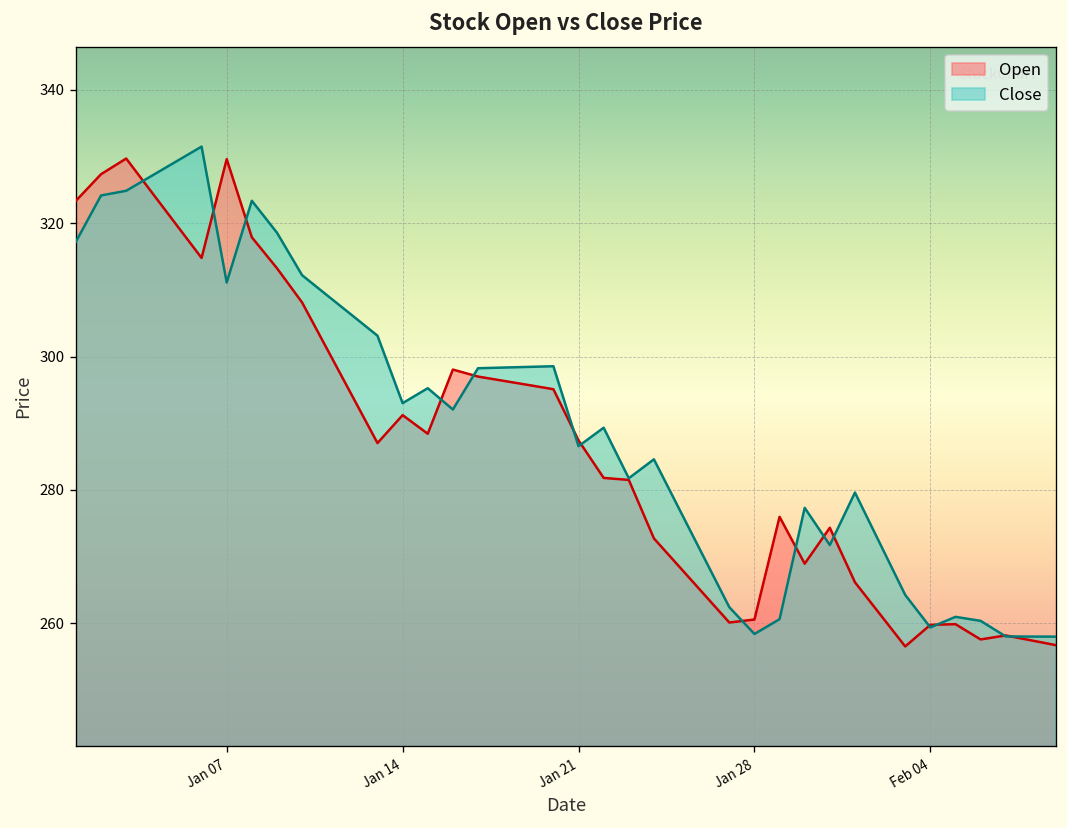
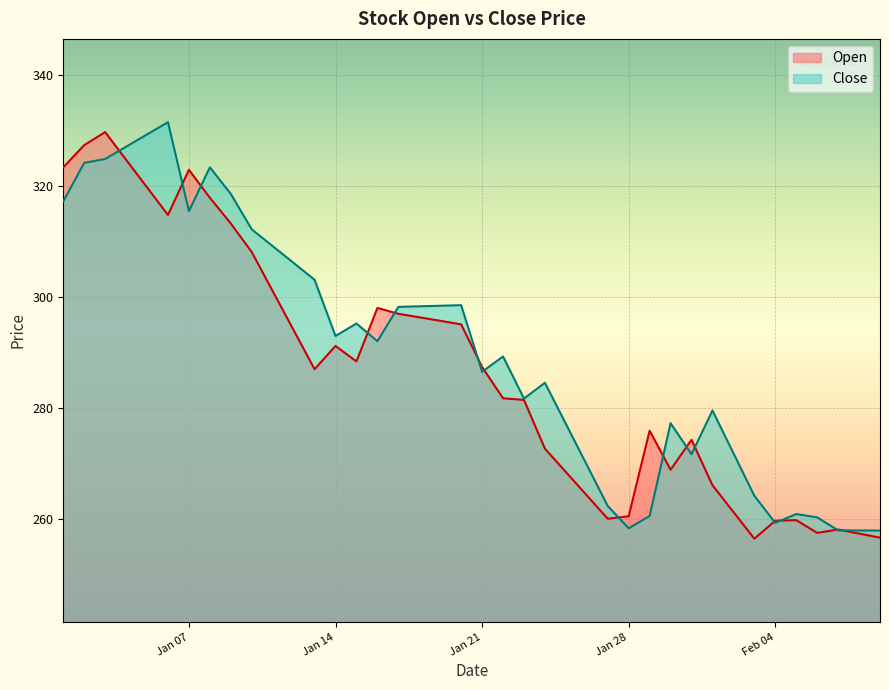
  {
    "Open": {
-     "Jan 07": 330,
+     "Jan 07": 323,
      "Jan 14": 291,
      "Jan 21": 287,
      "Jan 28": 261
    },
    "Close": {
-     "Jan 07": 311,
+     "Jan 07": 315,
      "Jan 14": 293,
      "Jan 21": 287,
      "Jan 28": 258
    }
  }
